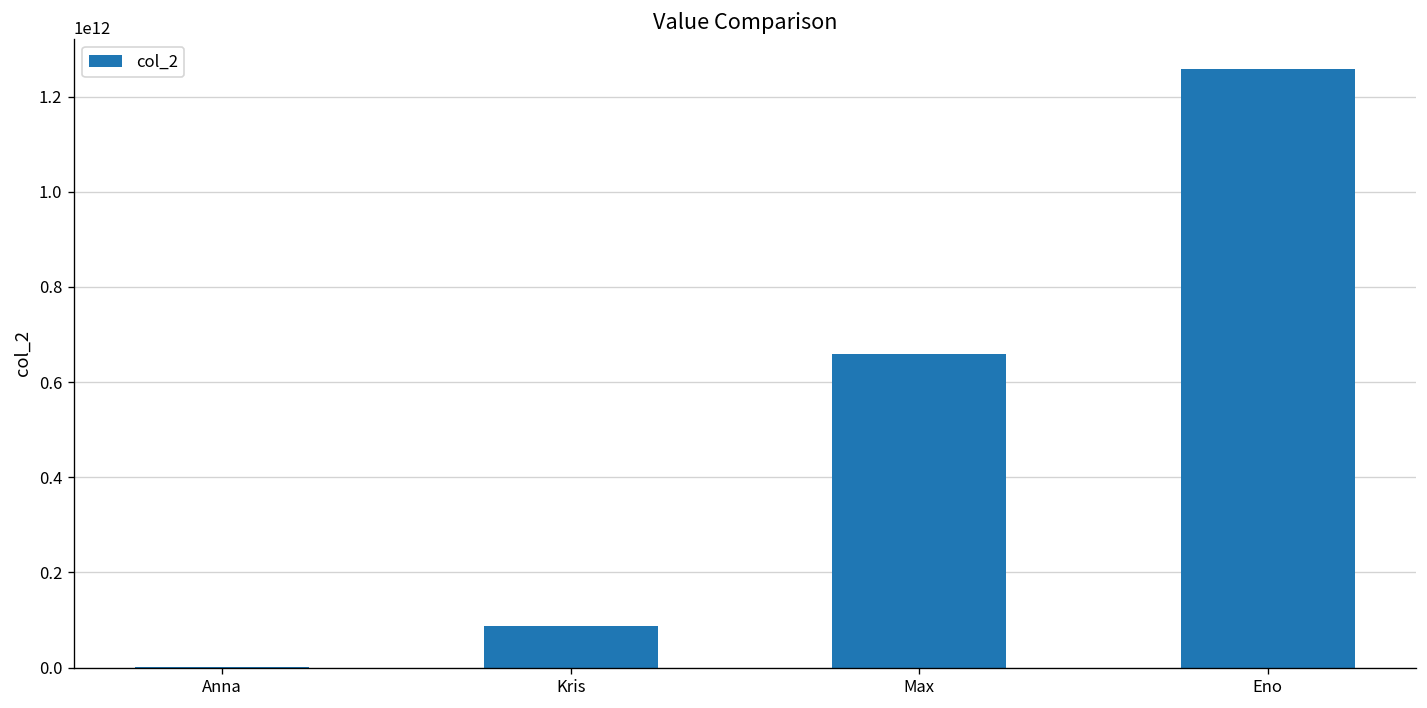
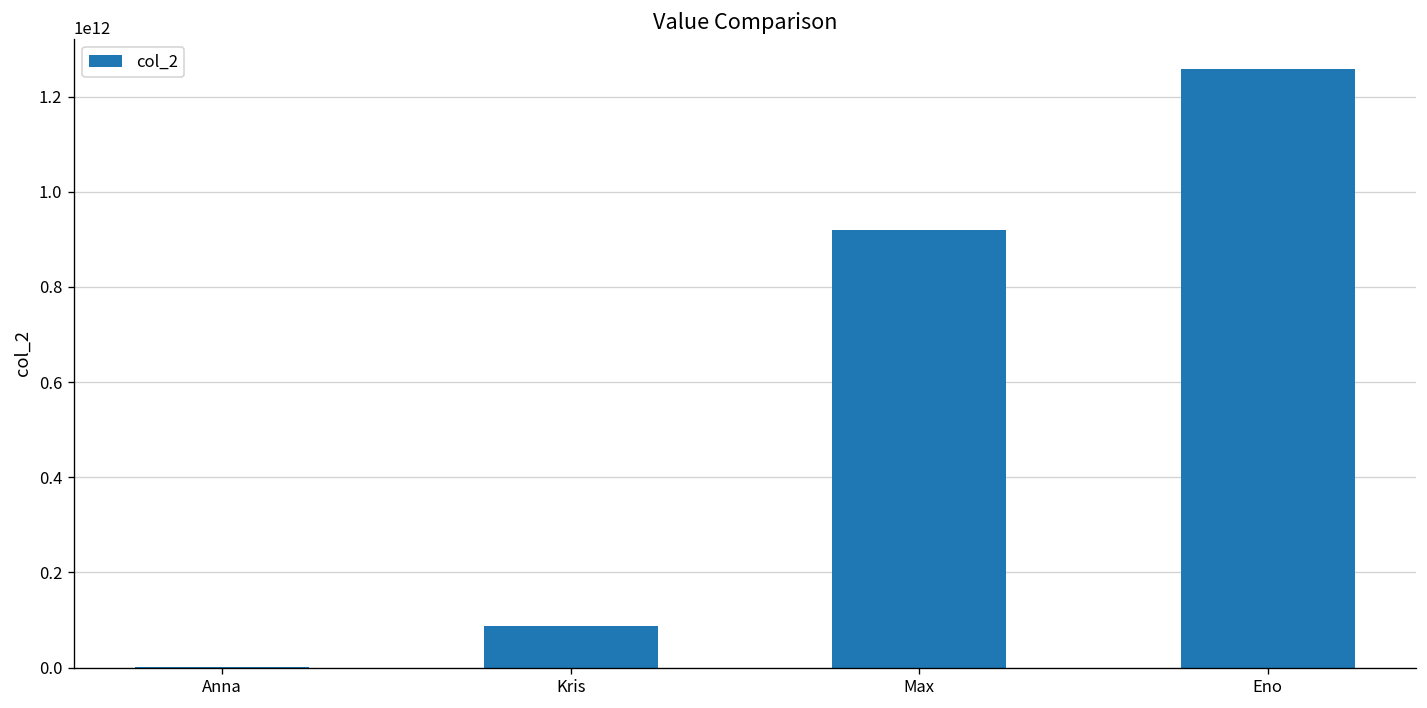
  {
    "Kris": 90000000000,
-   "Max": 660000000000,
+   "Max": 920000000000,
    "Eno": 1260000000000
  }
